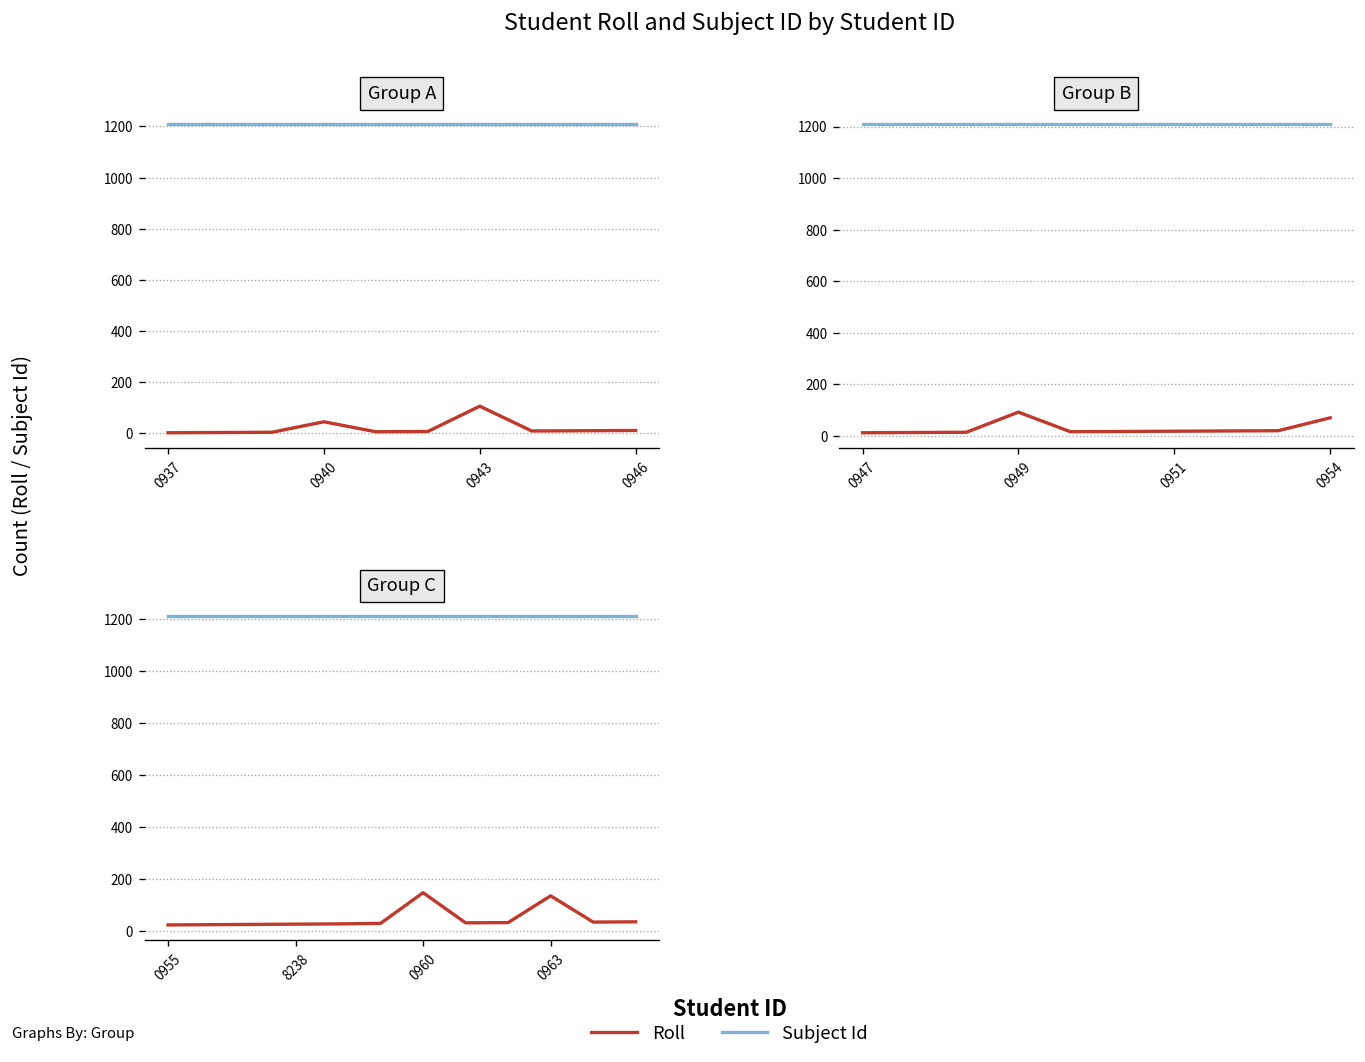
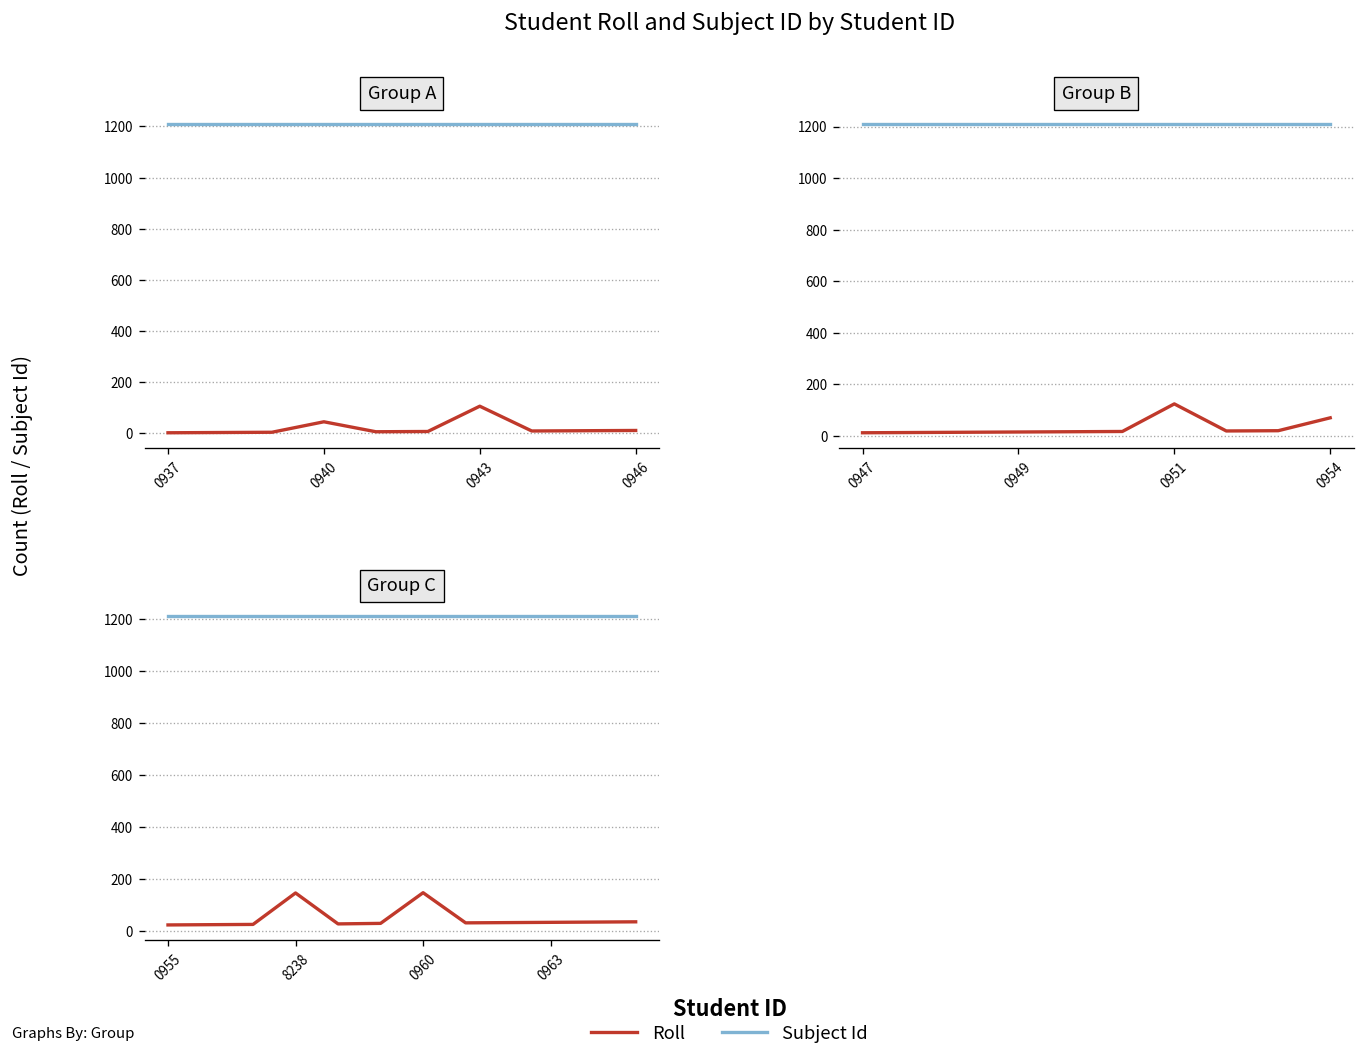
  {
    "Group A": {
      "Subject Id": {
        "0937": 1210,
        "0940": 1210,
        "0943": 1210,
        "0946": 1210
      },
      "Roll": {
        "0937": 0,
        "0940": 40,
        "0943": 110,
        "0946": 10
      }
    },
    "Group B": {
      "Subject Id": {
        "0947": 1210,
        "0949": 1210,
        "0951": 1210,
        "0954": 1210
      },
      "Roll": {
        "0947": 10,
-       "0949": 90,
-       "0951": 20,
+       "0949": 20,
+       "0951": 120,
        "0954": 70
      }
    },
    "Group C": {
      "Subject Id": {
        "0955": 1210,
        "8238": 1210,
        "0960": 1210,
        "0963": 1210
      },
      "Roll": {
        "0955": 20,
-       "8238": 30,
+       "8238": 150,
        "0960": 150,
-       "0963": 130
+       "0963": 30
      }
    }
  }
